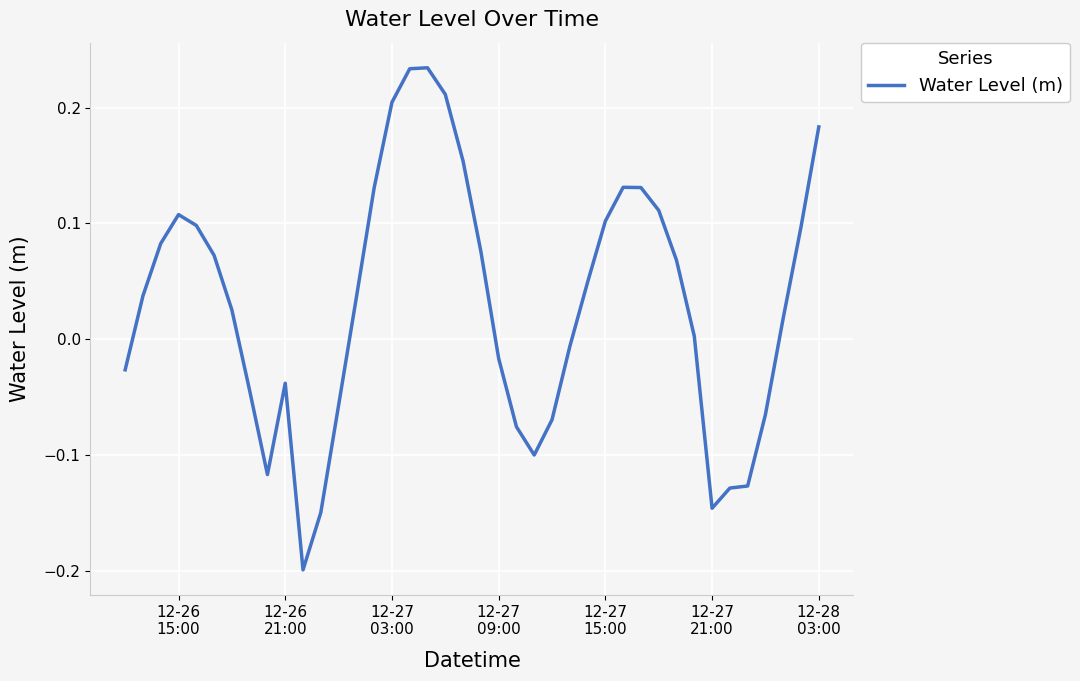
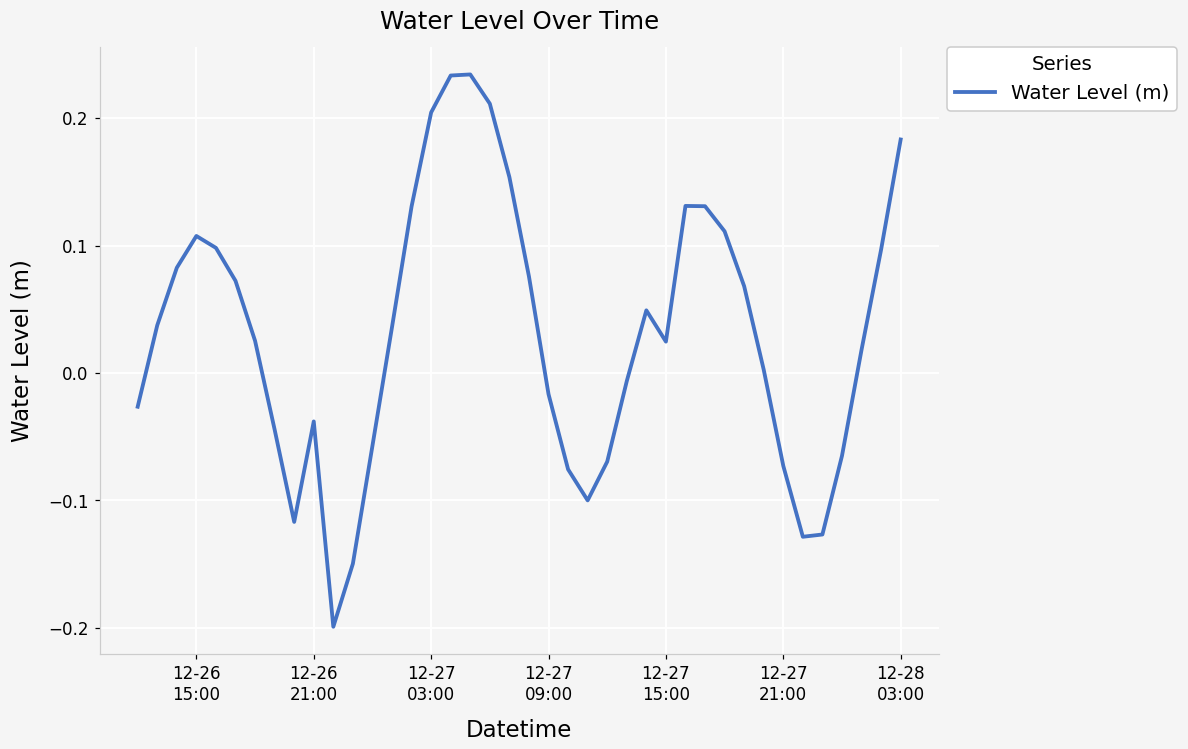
  {
    "12-26 15:00": 0.108,
    "12-26 21:00": -0.038,
    "12-27 03:00": 0.205,
    "12-27 09:00": -0.017,
-   "12-27 15:00": 0.102,
-   "12-27 21:00": -0.146,
+   "12-27 15:00": 0.025,
+   "12-27 21:00": -0.073,
    "12-28 03:00": 0.183
  }
